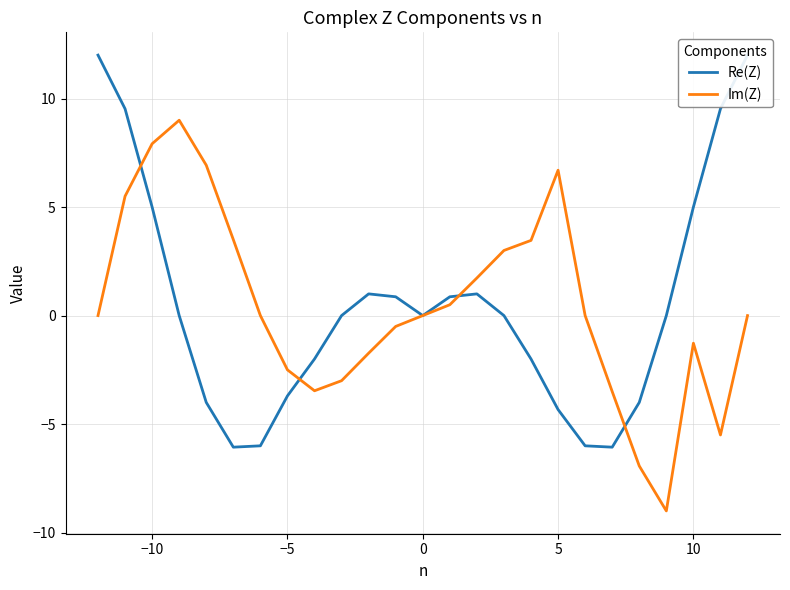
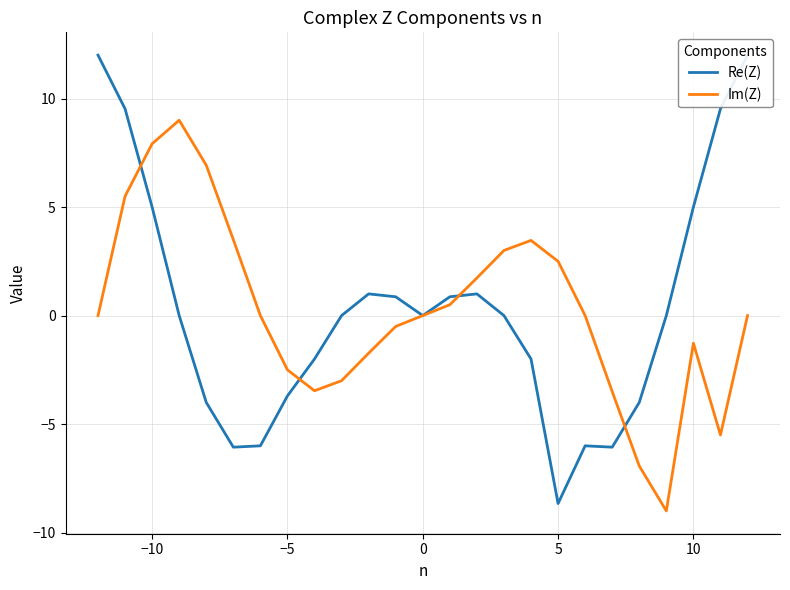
  {
    "Re(Z)": {
      "−10": 5.0,
      "−5": -3.7,
-     "5": -4.3,
+     "5": -8.7,
      "10": 5.0
    },
    "Im(Z)": {
      "−10": 7.9,
      "−5": -2.5,
-     "5": 6.7,
+     "5": 2.5,
      "10": -1.3
    }
  }
